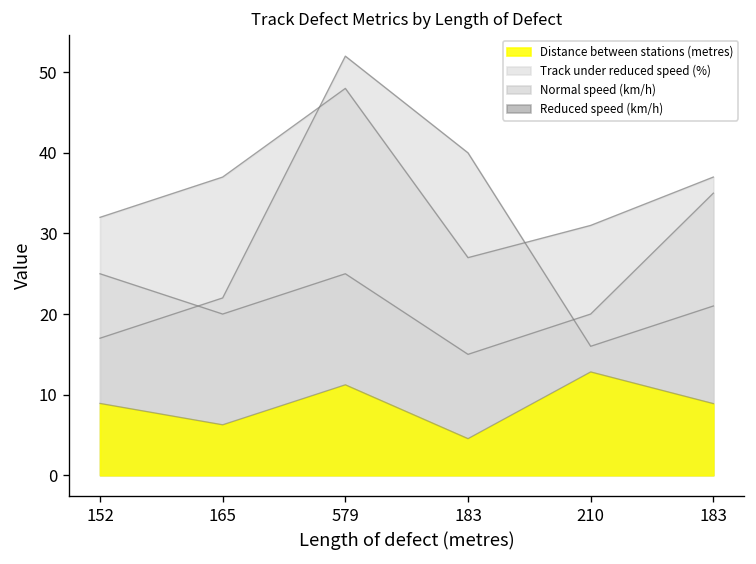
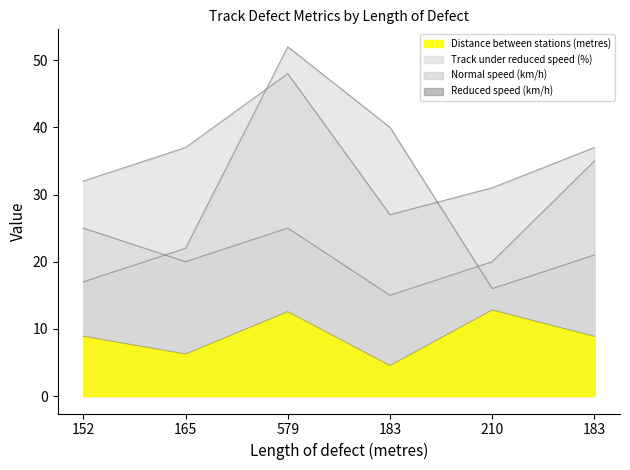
  {
    "Distance between stations (metres)": {
      "152": 9,
      "165": 6,
-     "579": 11,
+     "579": 13,
      "210": 13
    }
  }
